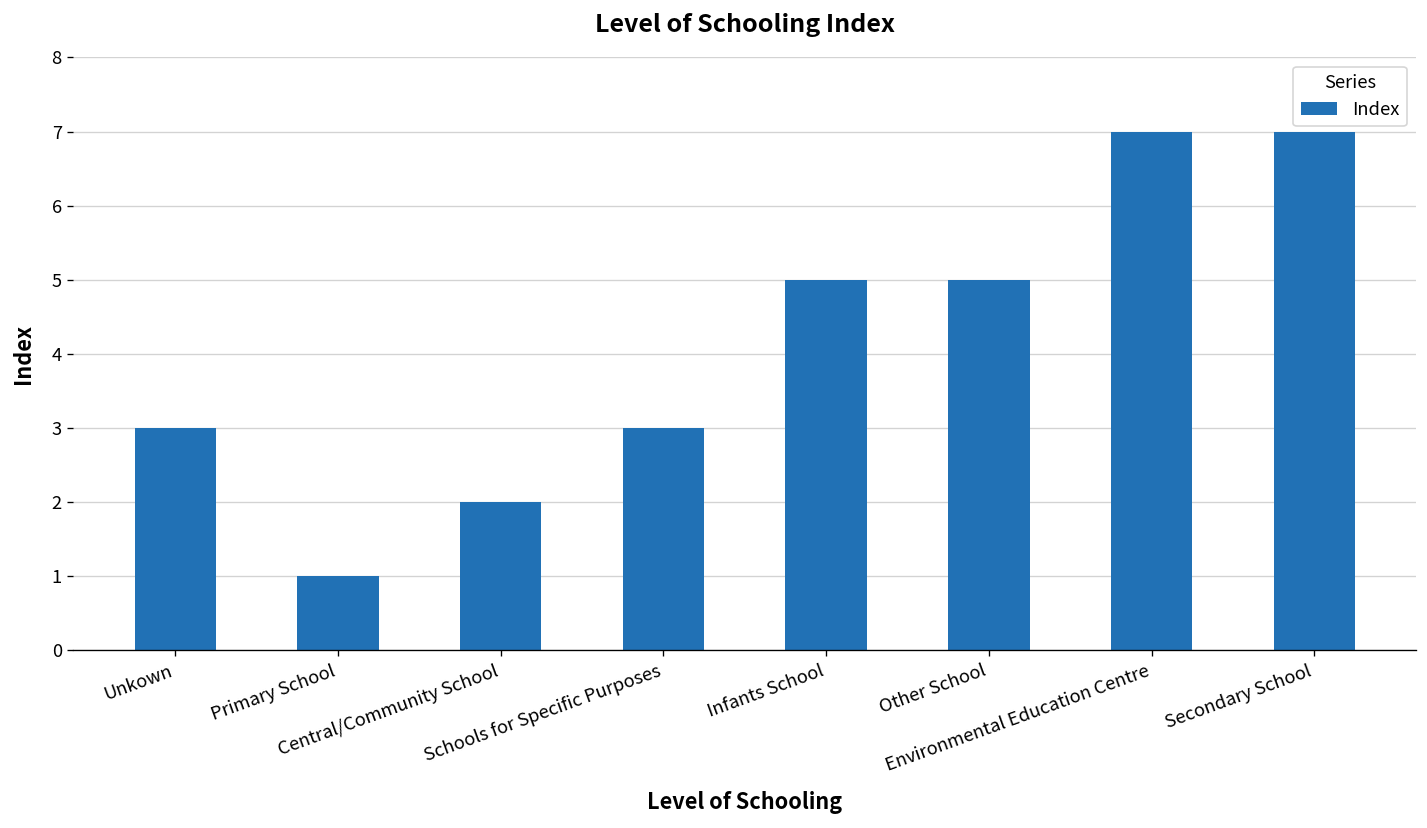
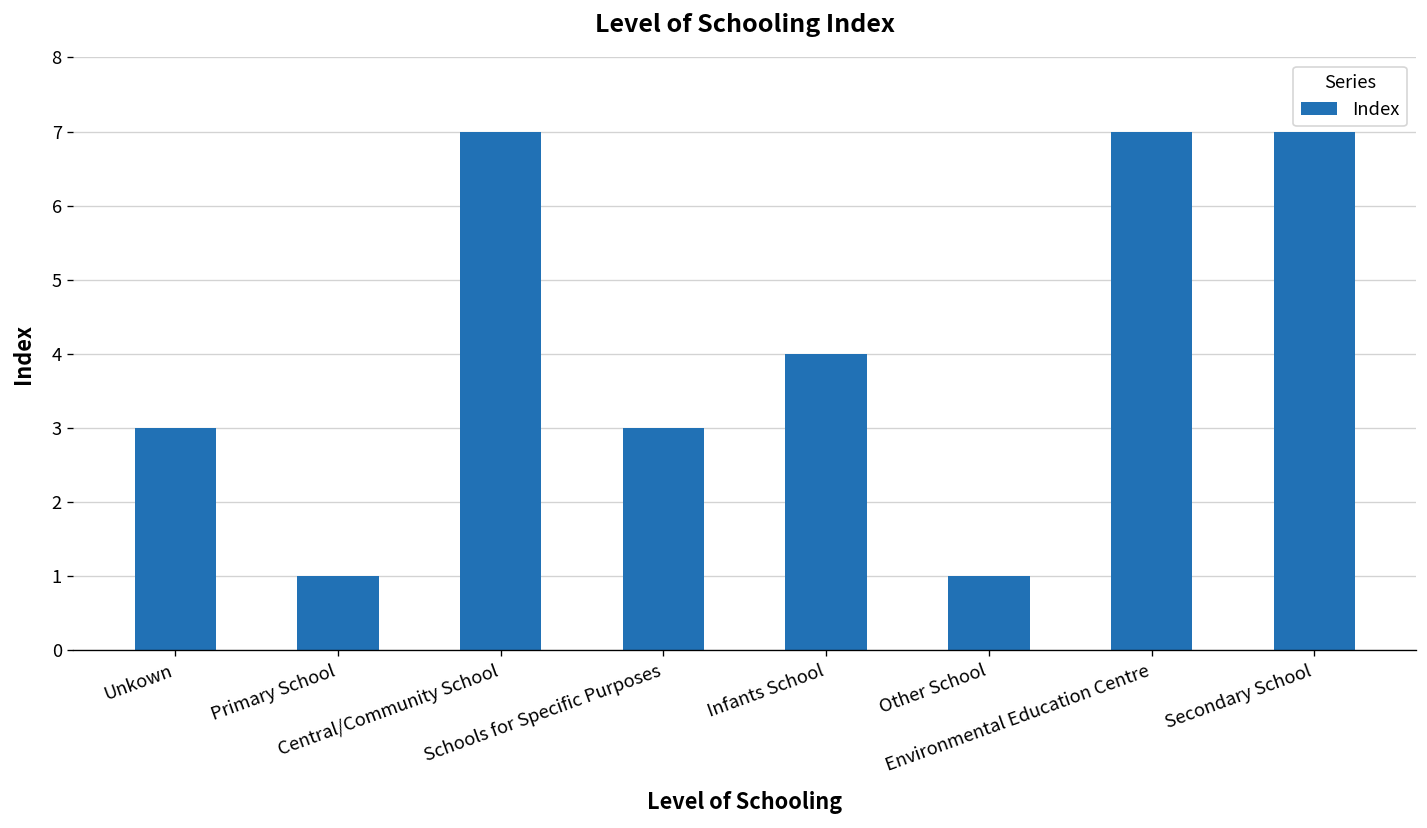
  {
    "Unkown": 3,
    "Primary School": 1,
-   "Central/Community School": 2,
+   "Central/Community School": 7,
    "Schools for Specific Purposes": 3,
-   "Infants School": 5,
-   "Other School": 5,
+   "Infants School": 4,
+   "Other School": 1,
    "Environmental Education Centre": 7,
    "Secondary School": 7
  }
